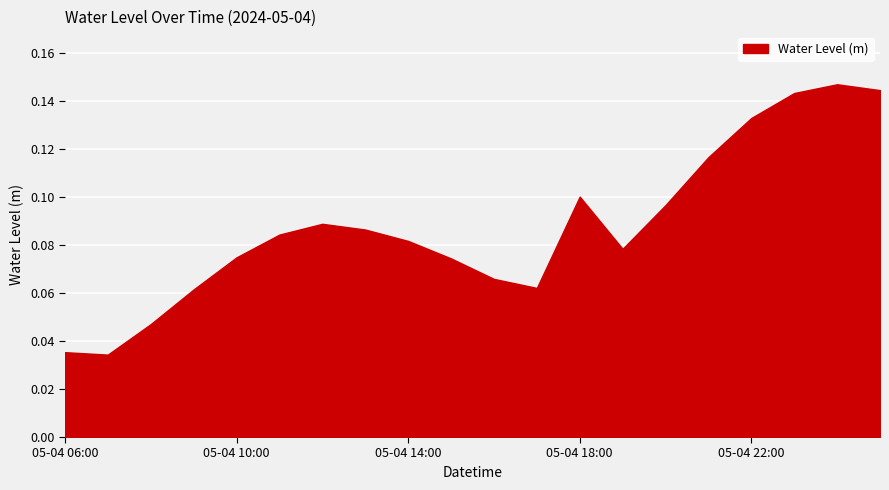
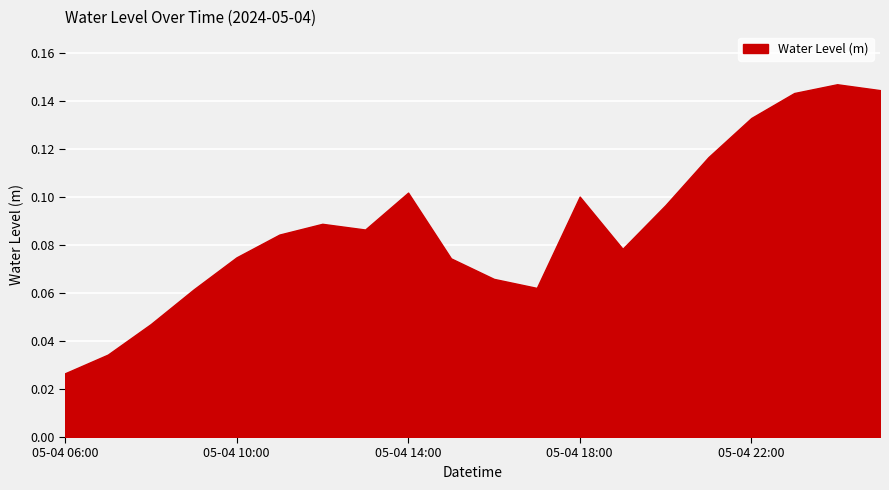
  {
-   "05-04 06:00": 0.035,
+   "05-04 06:00": 0.027,
    "05-04 10:00": 0.075,
-   "05-04 14:00": 0.082,
+   "05-04 14:00": 0.102,
    "05-04 18:00": 0.100,
    "05-04 22:00": 0.133
  }
